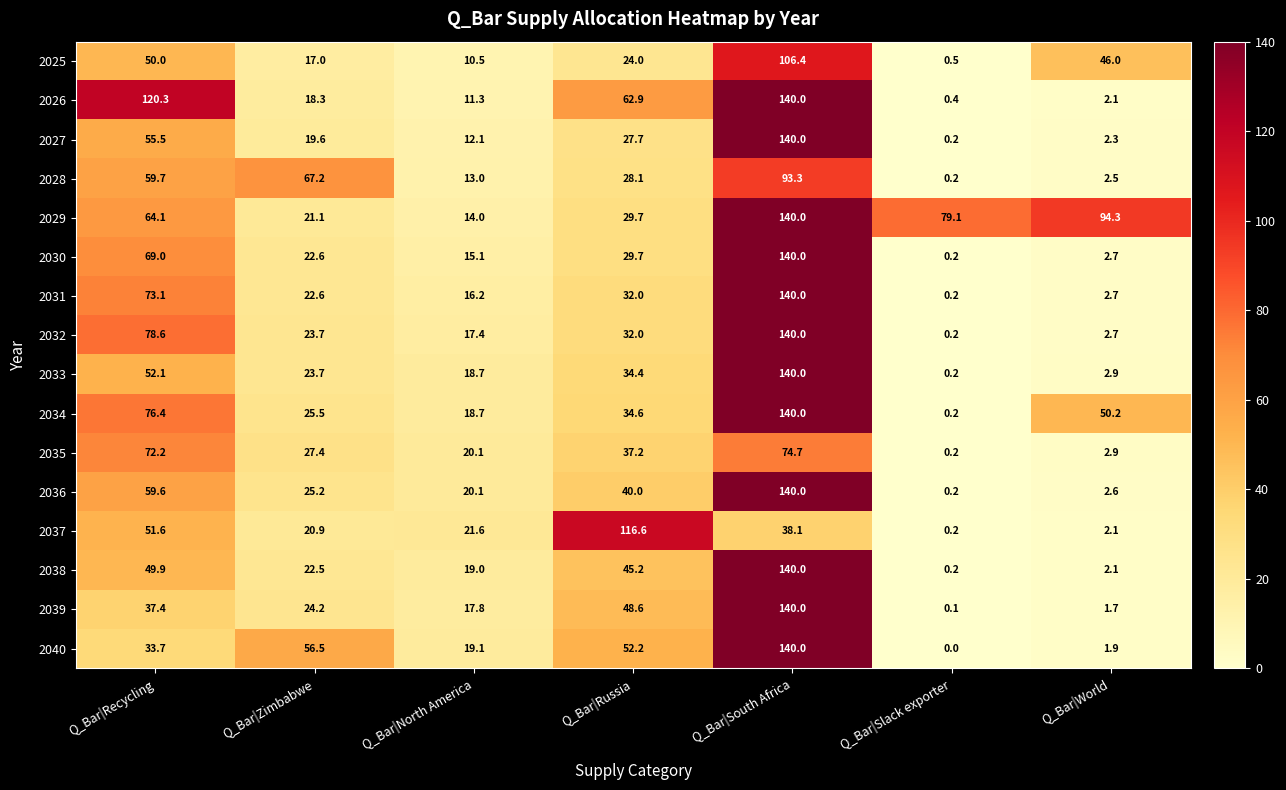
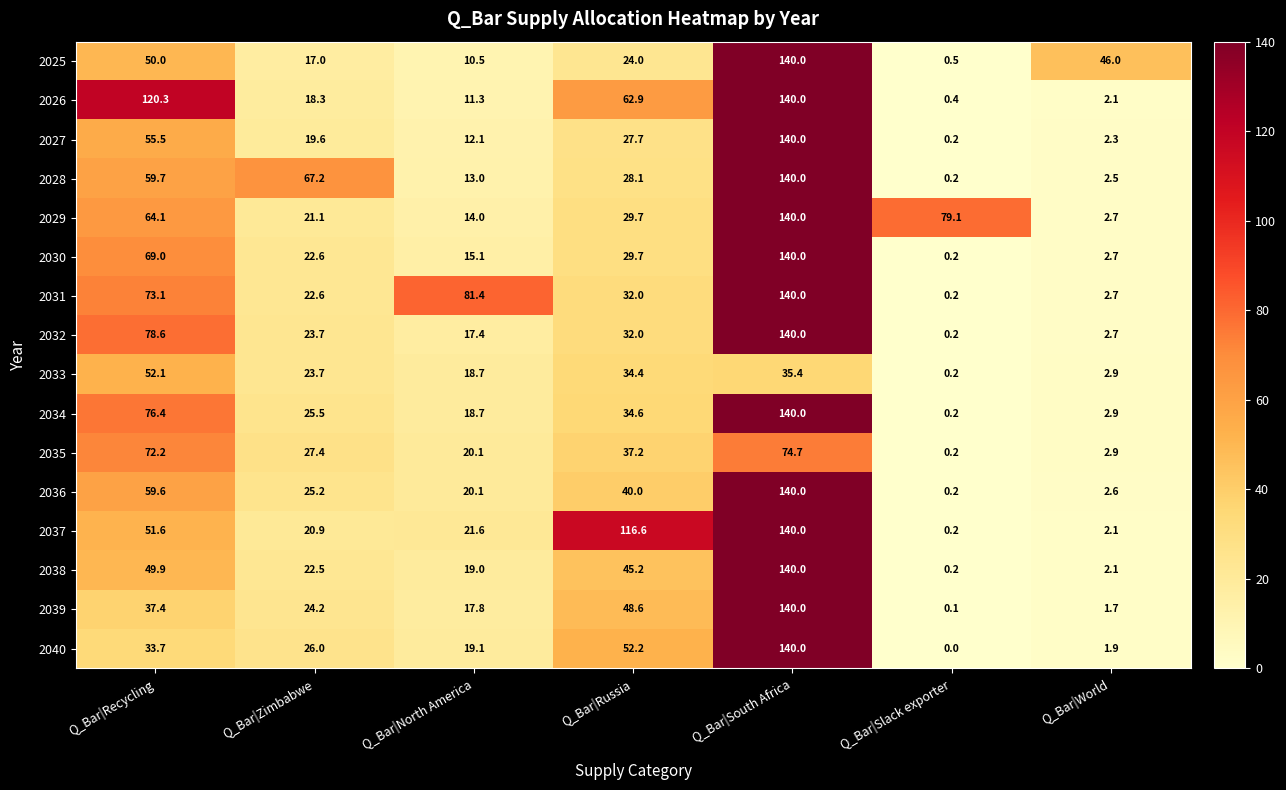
  {
    "2025": {
      "Q_Bar|Recycling": 50.0,
      "Q_Bar|Zimbabwe": 17.0,
      "Q_Bar|North America": 10.5,
      "Q_Bar|Russia": 24.0,
-     "Q_Bar|South Africa": 106.4,
+     "Q_Bar|South Africa": 140.0,
      "Q_Bar|Slack exporter": 0.5,
      "Q_Bar|World": 46.0
    },
    "2026": {
      "Q_Bar|Recycling": 120.3,
      "Q_Bar|Zimbabwe": 18.3,
      "Q_Bar|North America": 11.3,
      "Q_Bar|Russia": 62.9,
      "Q_Bar|South Africa": 140.0,
      "Q_Bar|Slack exporter": 0.4,
      "Q_Bar|World": 2.1
    },
    "2027": {
      "Q_Bar|Recycling": 55.5,
      "Q_Bar|Zimbabwe": 19.6,
      "Q_Bar|North America": 12.1,
      "Q_Bar|Russia": 27.7,
      "Q_Bar|South Africa": 140.0,
      "Q_Bar|Slack exporter": 0.2,
      "Q_Bar|World": 2.3
    },
    "2028": {
      "Q_Bar|Recycling": 59.7,
      "Q_Bar|Zimbabwe": 67.2,
      "Q_Bar|North America": 13.0,
      "Q_Bar|Russia": 28.1,
-     "Q_Bar|South Africa": 93.3,
+     "Q_Bar|South Africa": 140.0,
      "Q_Bar|Slack exporter": 0.2,
      "Q_Bar|World": 2.5
    },
    "2029": {
      "Q_Bar|Recycling": 64.1,
      "Q_Bar|Zimbabwe": 21.1,
      "Q_Bar|North America": 14.0,
      "Q_Bar|Russia": 29.7,
      "Q_Bar|South Africa": 140.0,
      "Q_Bar|Slack exporter": 79.1,
-     "Q_Bar|World": 94.3
+     "Q_Bar|World": 2.7
    },
    "2030": {
      "Q_Bar|Recycling": 69.0,
      "Q_Bar|Zimbabwe": 22.6,
      "Q_Bar|North America": 15.1,
      "Q_Bar|Russia": 29.7,
      "Q_Bar|South Africa": 140.0,
      "Q_Bar|Slack exporter": 0.2,
      "Q_Bar|World": 2.7
    },
    "2031": {
      "Q_Bar|Recycling": 73.1,
      "Q_Bar|Zimbabwe": 22.6,
-     "Q_Bar|North America": 16.2,
+     "Q_Bar|North America": 81.4,
      "Q_Bar|Russia": 32.0,
      "Q_Bar|South Africa": 140.0,
      "Q_Bar|Slack exporter": 0.2,
      "Q_Bar|World": 2.7
    },
    "2032": {
      "Q_Bar|Recycling": 78.6,
      "Q_Bar|Zimbabwe": 23.7,
      "Q_Bar|North America": 17.4,
      "Q_Bar|Russia": 32.0,
      "Q_Bar|South Africa": 140.0,
      "Q_Bar|Slack exporter": 0.2,
      "Q_Bar|World": 2.7
    },
    "2033": {
      "Q_Bar|Recycling": 52.1,
      "Q_Bar|Zimbabwe": 23.7,
      "Q_Bar|North America": 18.7,
      "Q_Bar|Russia": 34.4,
-     "Q_Bar|South Africa": 140.0,
+     "Q_Bar|South Africa": 35.4,
      "Q_Bar|Slack exporter": 0.2,
      "Q_Bar|World": 2.9
    },
    "2034": {
      "Q_Bar|Recycling": 76.4,
      "Q_Bar|Zimbabwe": 25.5,
      "Q_Bar|North America": 18.7,
      "Q_Bar|Russia": 34.6,
      "Q_Bar|South Africa": 140.0,
      "Q_Bar|Slack exporter": 0.2,
-     "Q_Bar|World": 50.2
+     "Q_Bar|World": 2.9
    },
    "2035": {
      "Q_Bar|Recycling": 72.2,
      "Q_Bar|Zimbabwe": 27.4,
      "Q_Bar|North America": 20.1,
      "Q_Bar|Russia": 37.2,
      "Q_Bar|South Africa": 74.7,
      "Q_Bar|Slack exporter": 0.2,
      "Q_Bar|World": 2.9
    },
    "2036": {
      "Q_Bar|Recycling": 59.6,
      "Q_Bar|Zimbabwe": 25.2,
      "Q_Bar|North America": 20.1,
      "Q_Bar|Russia": 40.0,
      "Q_Bar|South Africa": 140.0,
      "Q_Bar|Slack exporter": 0.2,
      "Q_Bar|World": 2.6
    },
    "2037": {
      "Q_Bar|Recycling": 51.6,
      "Q_Bar|Zimbabwe": 20.9,
      "Q_Bar|North America": 21.6,
      "Q_Bar|Russia": 116.6,
-     "Q_Bar|South Africa": 38.1,
+     "Q_Bar|South Africa": 140.0,
      "Q_Bar|Slack exporter": 0.2,
      "Q_Bar|World": 2.1
    },
    "2038": {
      "Q_Bar|Recycling": 49.9,
      "Q_Bar|Zimbabwe": 22.5,
      "Q_Bar|North America": 19.0,
      "Q_Bar|Russia": 45.2,
      "Q_Bar|South Africa": 140.0,
      "Q_Bar|Slack exporter": 0.2,
      "Q_Bar|World": 2.1
    },
    "2039": {
      "Q_Bar|Recycling": 37.4,
      "Q_Bar|Zimbabwe": 24.2,
      "Q_Bar|North America": 17.8,
      "Q_Bar|Russia": 48.6,
      "Q_Bar|South Africa": 140.0,
      "Q_Bar|Slack exporter": 0.1,
      "Q_Bar|World": 1.7
    },
    "2040": {
      "Q_Bar|Recycling": 33.7,
-     "Q_Bar|Zimbabwe": 56.5,
+     "Q_Bar|Zimbabwe": 26.0,
      "Q_Bar|North America": 19.1,
      "Q_Bar|Russia": 52.2,
      "Q_Bar|South Africa": 140.0,
      "Q_Bar|Slack exporter": 0.0,
      "Q_Bar|World": 1.9
    }
  }
